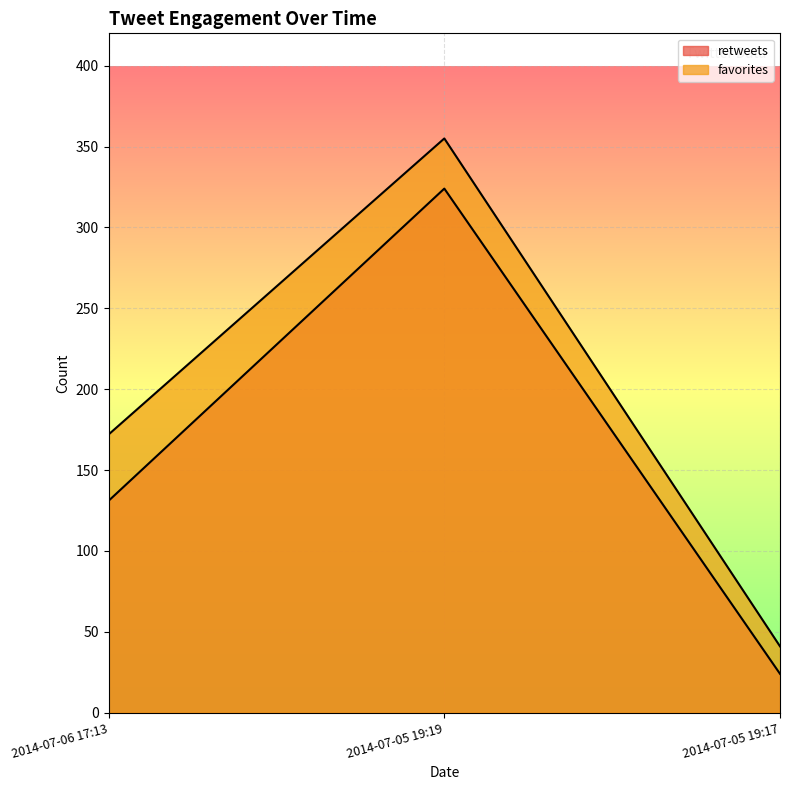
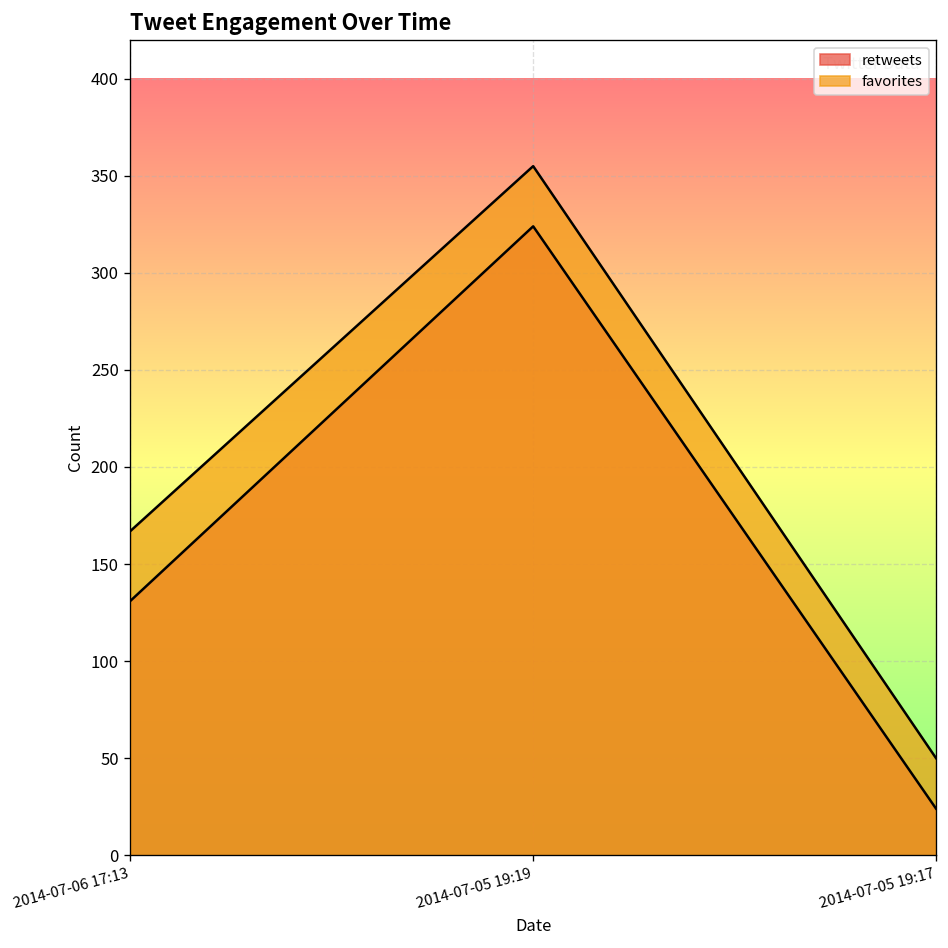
  {
    "retweets": {
      "2014-07-06 17:13": 131,
      "2014-07-05 19:19": 324,
      "2014-07-05 19:17": 24
    },
    "favorites": {
-     "2014-07-06 17:13": 172,
+     "2014-07-06 17:13": 167,
      "2014-07-05 19:19": 355,
-     "2014-07-05 19:17": 41
+     "2014-07-05 19:17": 50
    }
  }
